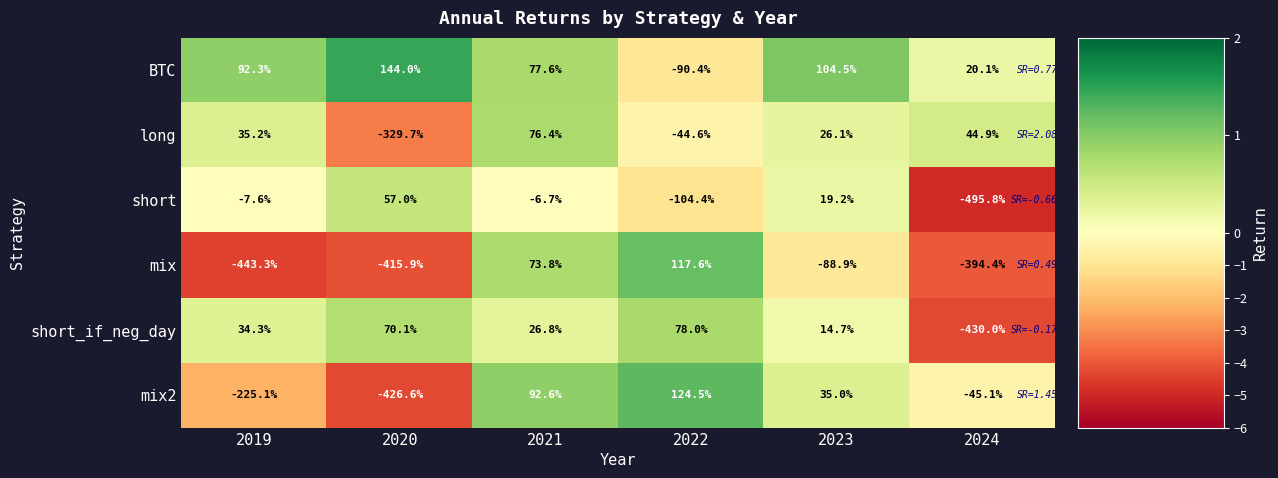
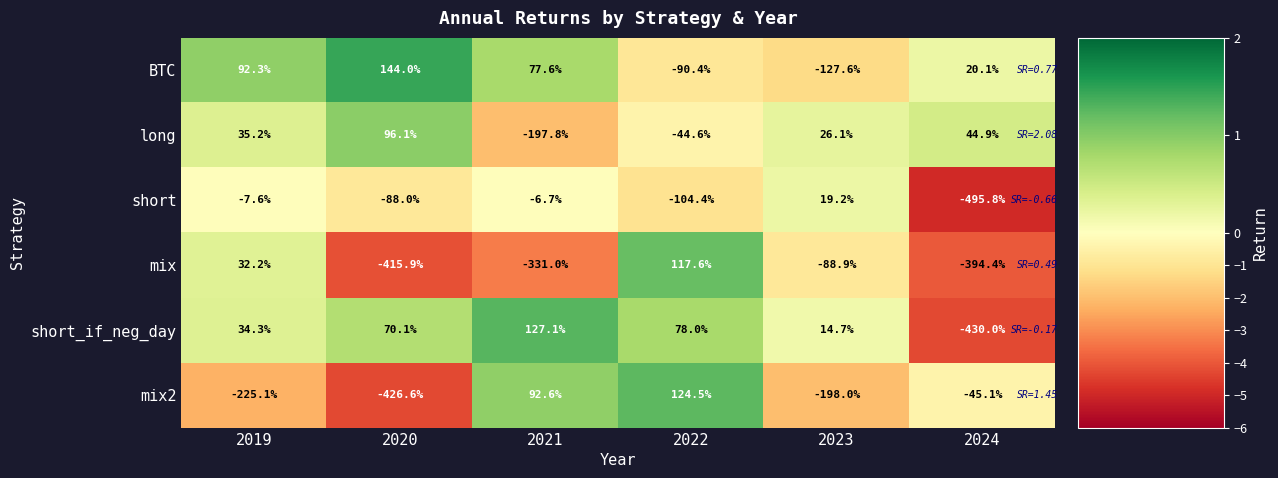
  {
    "BTC": {
      "2019": "92.3%",
      "2020": "144.0%",
      "2021": "77.6%",
      "2022": "-90.4%",
-     "2023": "104.5%"
+     "2023": "-127.6%"
    },
    "long": {
      "2019": "35.2%",
-     "2020": "-329.7%",
-     "2021": "76.4%",
+     "2020": "96.1%",
+     "2021": "-197.8%",
      "2022": "-44.6%",
      "2023": "26.1%"
    },
    "short": {
      "2019": "-7.6%",
-     "2020": "57.0%",
+     "2020": "-88.0%",
      "2021": "-6.7%",
      "2022": "-104.4%",
      "2023": "19.2%"
    },
    "mix": {
-     "2019": "-443.3%",
+     "2019": "32.2%",
      "2020": "-415.9%",
-     "2021": "73.8%",
+     "2021": "-331.0%",
      "2022": "117.6%",
      "2023": "-88.9%"
    },
    "short_if_neg_day": {
      "2019": "34.3%",
      "2020": "70.1%",
-     "2021": "26.8%",
+     "2021": "127.1%",
      "2022": "78.0%",
      "2023": "14.7%"
    },
    "mix2": {
      "2019": "-225.1%",
      "2020": "-426.6%",
      "2021": "92.6%",
      "2022": "124.5%",
-     "2023": "35.0%"
+     "2023": "-198.0%"
    }
  }
